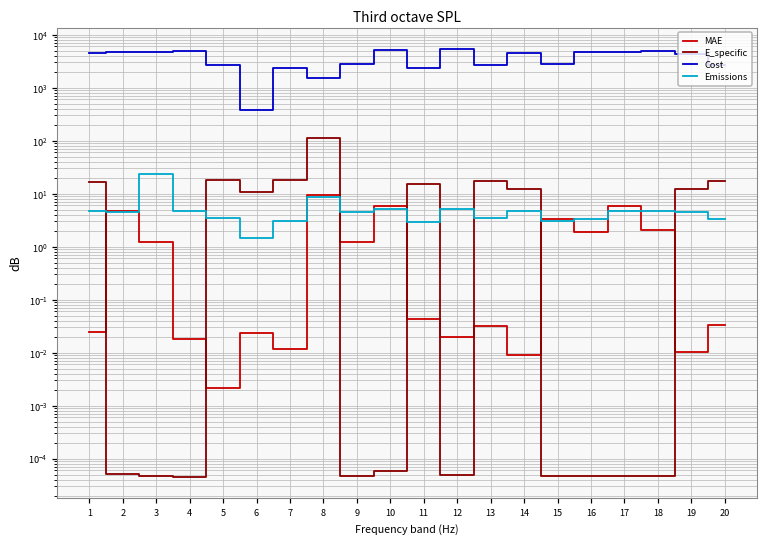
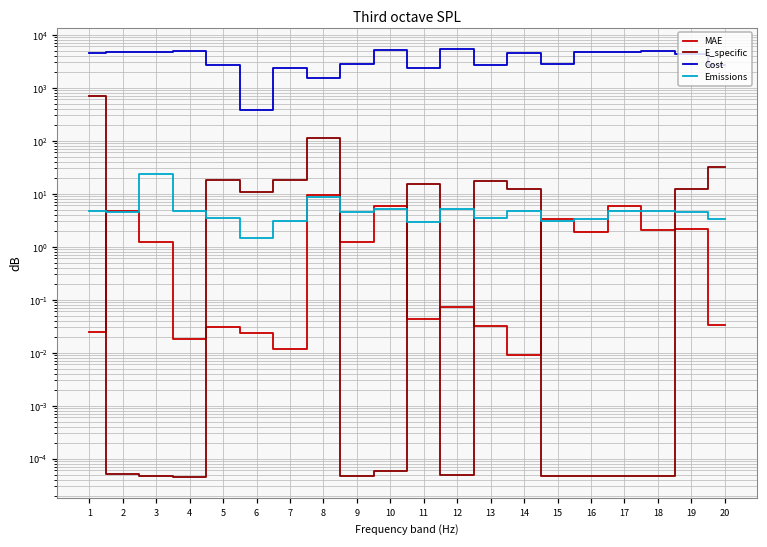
  {
    "MAE": {
      "1": 0.02,
      "3": 1.2,
      "4": 0.018,
-     "5": 0.002,
+     "5": 0.03,
      "6": 0.02,
      "7": 0.012,
      "9": 1.2,
      "10": 6,
      "11": 0.04,
-     "12": 0.020,
+     "12": 0.07,
      "13": 0.03,
      "14": 0.009,
      "16": 1.9,
      "17": 6,
      "18": 2.1,
-     "19": 0.010,
+     "19": 2,
      "20": 0.03
    },
    "E_specific": {
-     "1": 17,
+     "1": 700,
      "2": 0.00005,
      "3": 0.00005,
      "4": 0.00005,
      "5": 18,
      "6": 11,
      "7": 18,
      "8": 110,
      "9": 0.00005,
      "10": 0.00006,
      "11": 15,
      "12": 0.00005,
      "13": 18,
      "14": 12,
      "15": 0.00005,
      "16": 0.00005,
      "17": 0.00005,
      "18": 0.00005,
      "19": 12,
-     "20": 17
+     "20": 30
    },
    "Cost": {
      "1": 4000,
      "2": 5000,
      "3": 5000,
      "4": 5000,
      "5": 3000,
      "6": 400,
      "7": 2000,
      "8": 1500,
      "9": 3000,
      "10": 5000,
      "11": 2000,
      "12": 5000,
      "13": 3000,
      "14": 4000,
      "15": 3000,
      "16": 5000,
      "17": 5000,
      "18": 5000
    },
    "Emissions": {
      "1": 5,
      "3": 20,
      "4": 5,
      "5": 3,
      "6": 1.4,
      "7": 3,
      "9": 5,
      "10": 5,
      "11": 3,
      "12": 5,
      "13": 3,
      "14": 5,
      "16": 3,
      "17": 5,
      "18": 5,
      "19": 4,
      "20": 3
    }
  }
